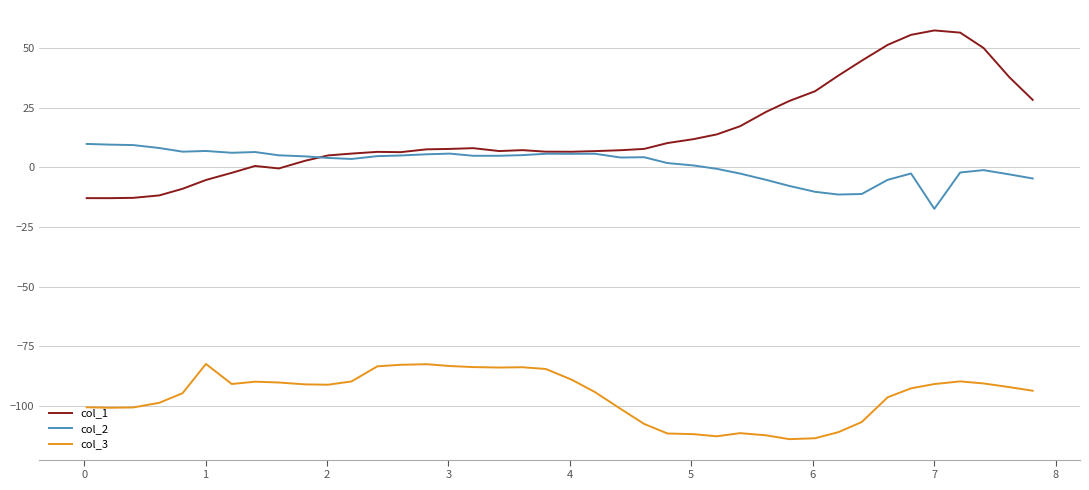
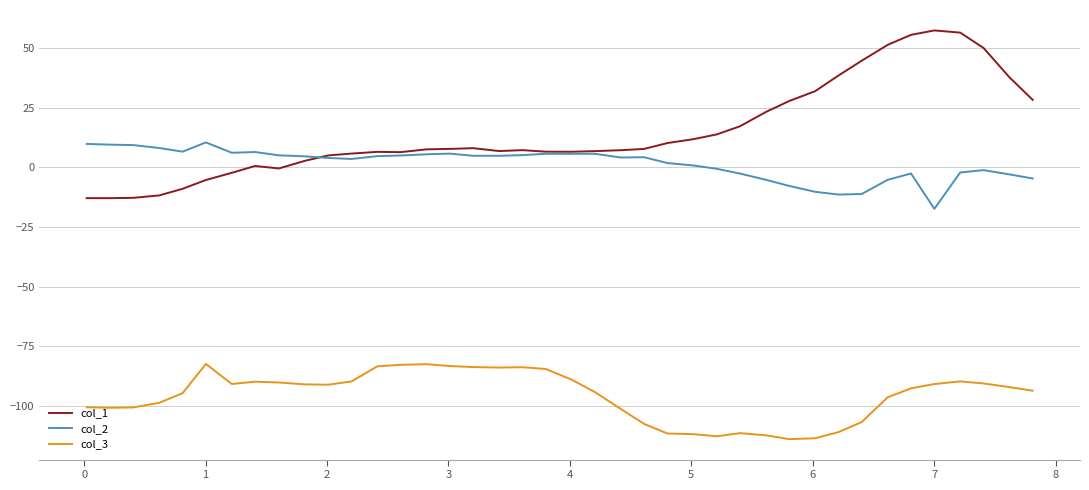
  {
    "col_1": {
      "1": -5,
      "7": 57
    },
    "col_2": {
-     "1": 7,
+     "1": 10,
      "7": -17
    },
    "col_3": {
      "1": -82,
      "7": -91
    }
  }
